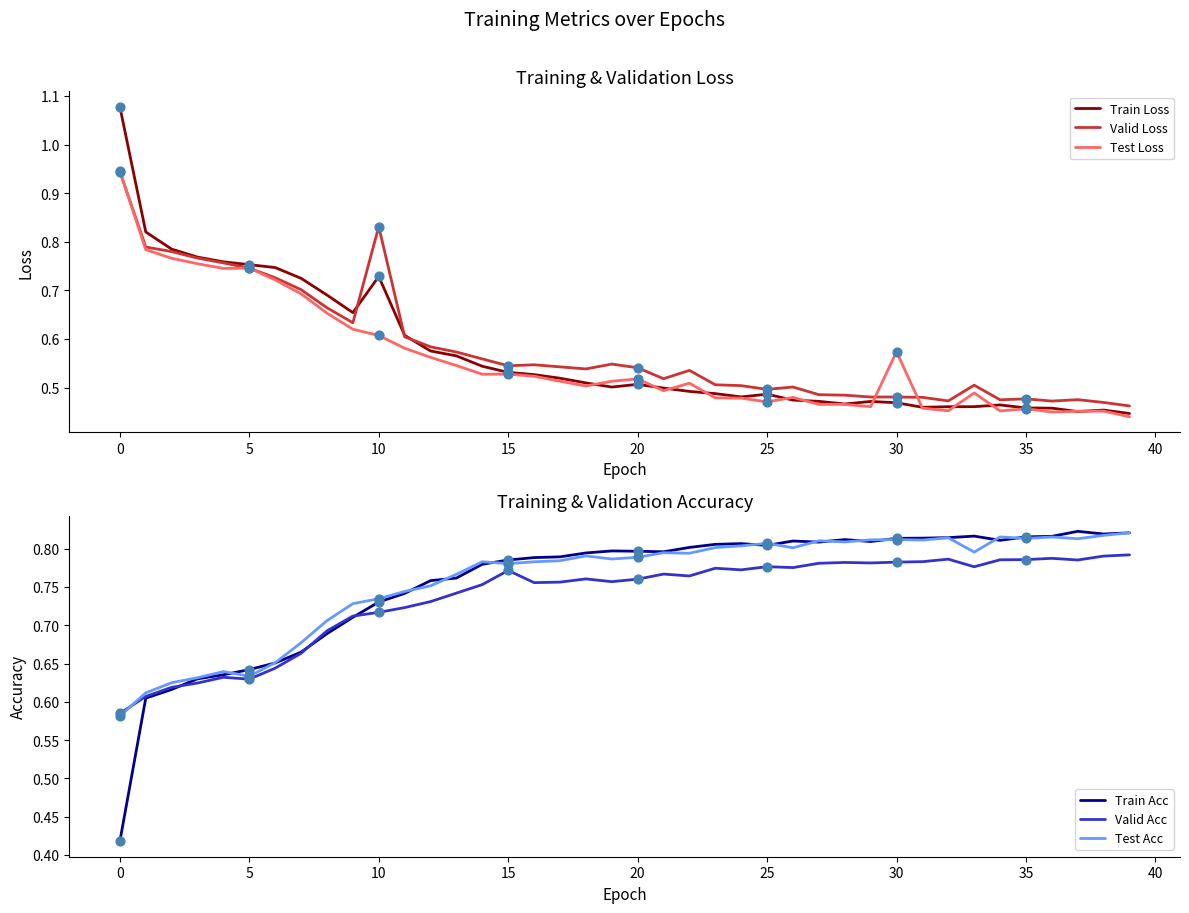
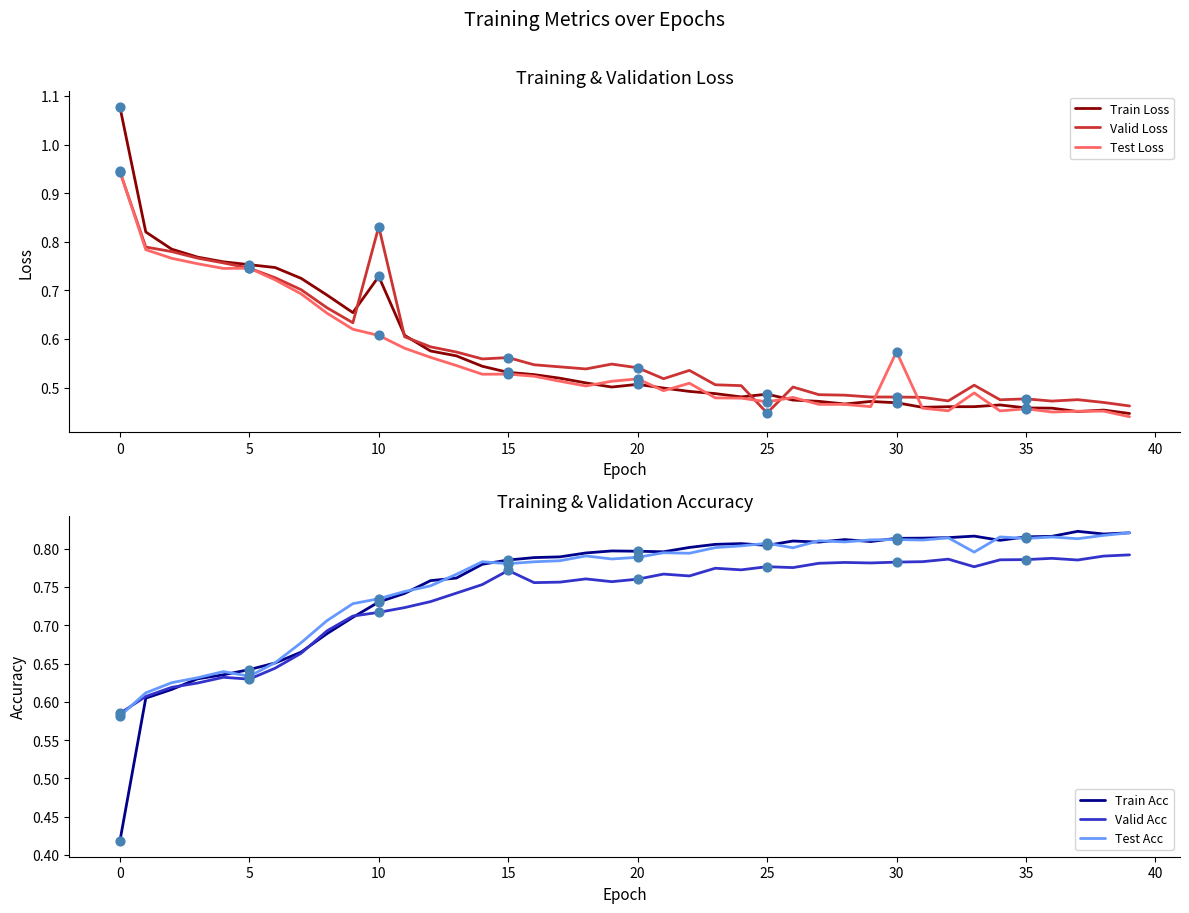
  {
    "Training & Validation Loss": {
      "Valid Loss": {
-       "15": 0.54,
-       "25": 0.50
+       "15": 0.56,
+       "25": 0.45
      }
    }
  }
